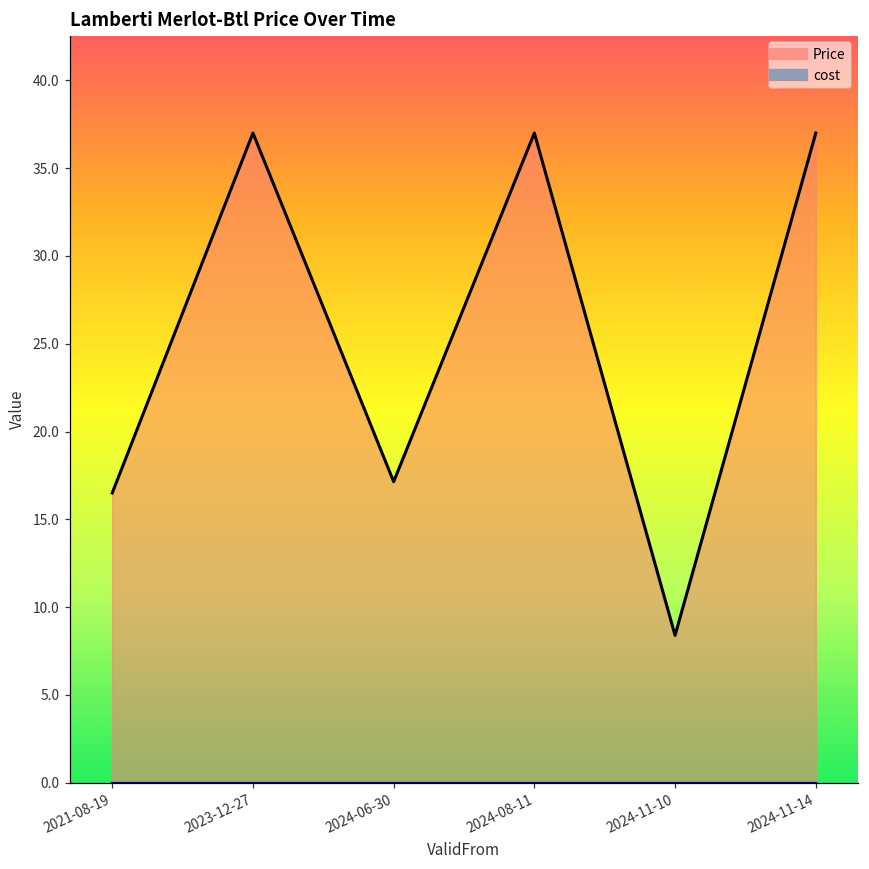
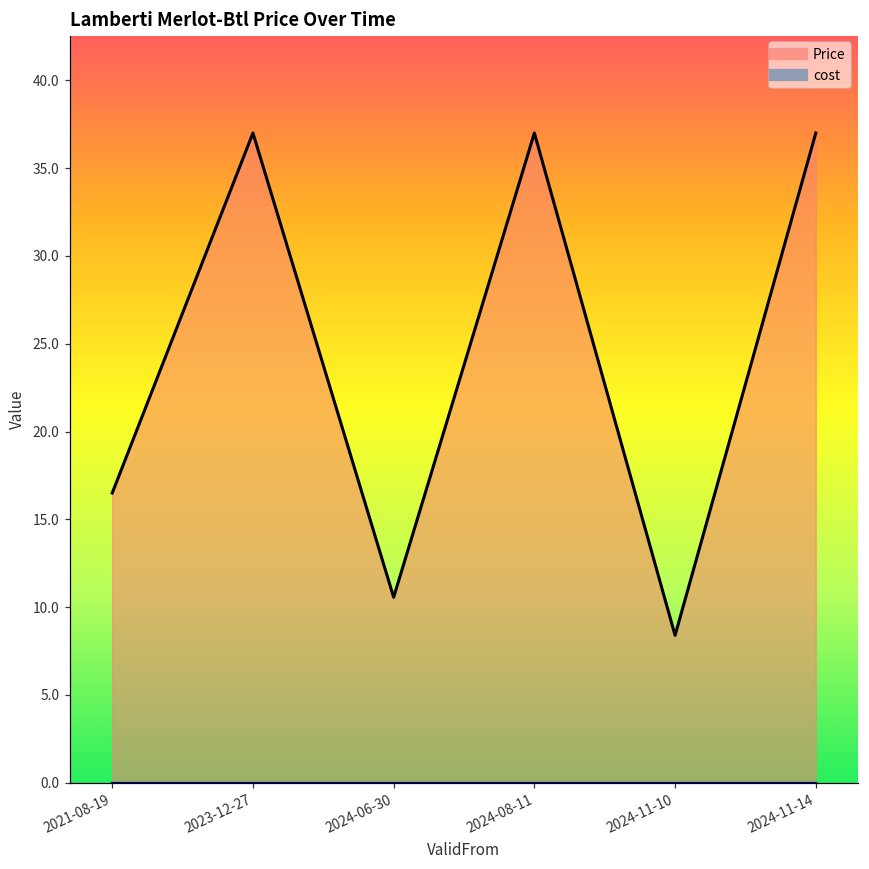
  {
    "Price": {
      "2021-08-19": 16.5,
      "2023-12-27": 37.0,
-     "2024-06-30": 17.1,
+     "2024-06-30": 10.6,
      "2024-08-11": 37.0,
      "2024-11-10": 8.4,
      "2024-11-14": 37.0
    },
    "cost": {
      "2021-08-19": 0.0,
      "2023-12-27": 0.0,
      "2024-06-30": 0.0,
      "2024-08-11": 0.0,
      "2024-11-10": 0.0,
      "2024-11-14": 0.0
    }
  }
